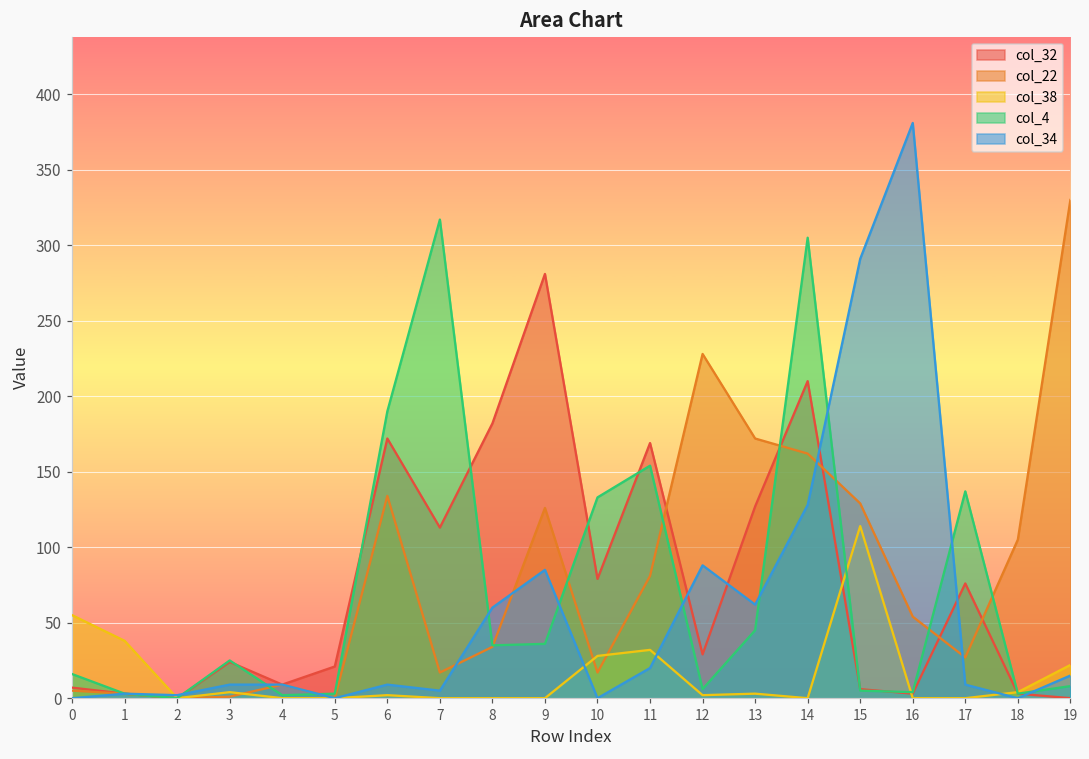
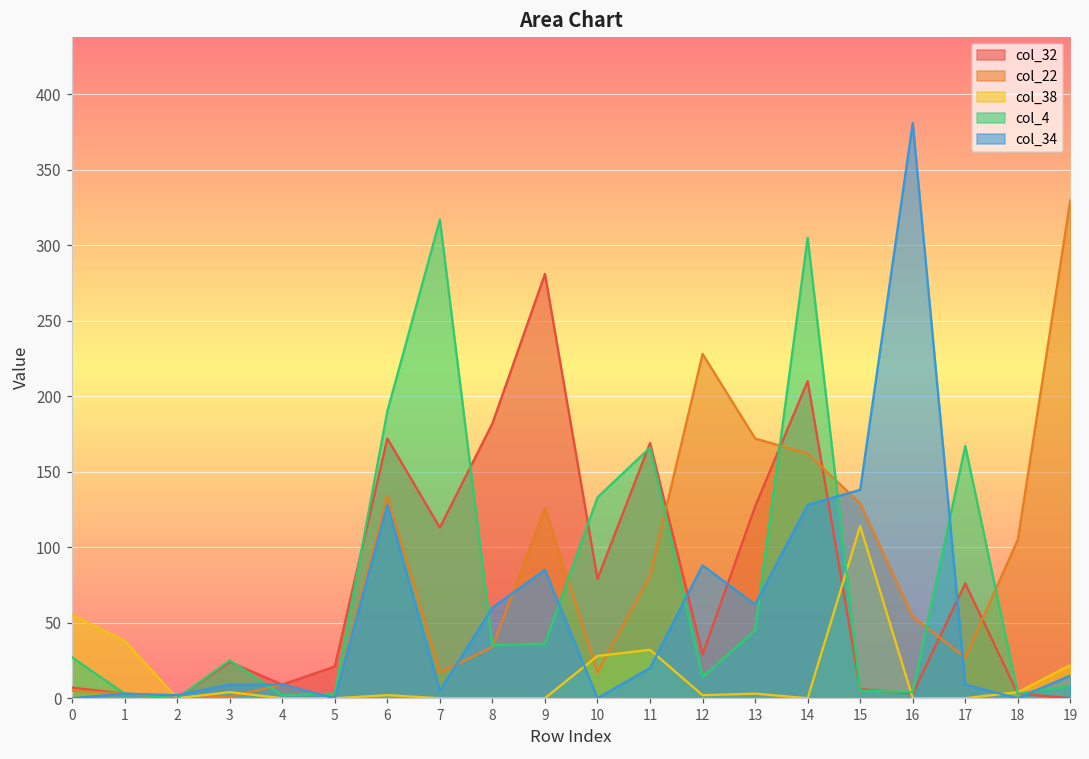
  {
    "col_4": {
-     "0": 16,
+     "0": 27,
      "4": 2,
      "5": 3,
      "6": 190,
      "7": 317,
      "9": 36,
      "10": 133,
-     "11": 154,
-     "12": 6,
+     "11": 166,
+     "12": 14,
      "13": 45,
      "14": 305,
-     "17": 137,
+     "17": 167,
      "19": 8
    },
    "col_34": {
      "0": 0,
      "2": 2,
      "3": 9,
-     "6": 9,
+     "6": 128,
      "7": 5,
      "8": 60,
      "9": 85,
      "10": 0,
      "11": 20,
      "12": 88,
      "13": 62,
      "14": 128,
-     "15": 291,
+     "15": 138,
      "16": 381,
      "17": 9,
      "18": 0,
      "19": 15
    }
  }
